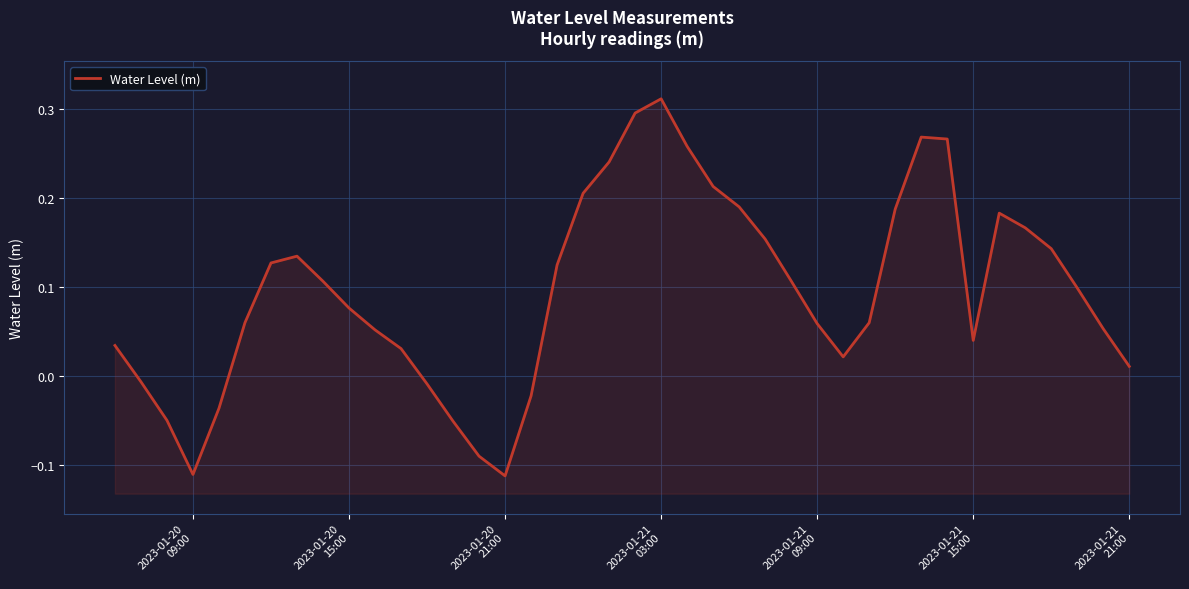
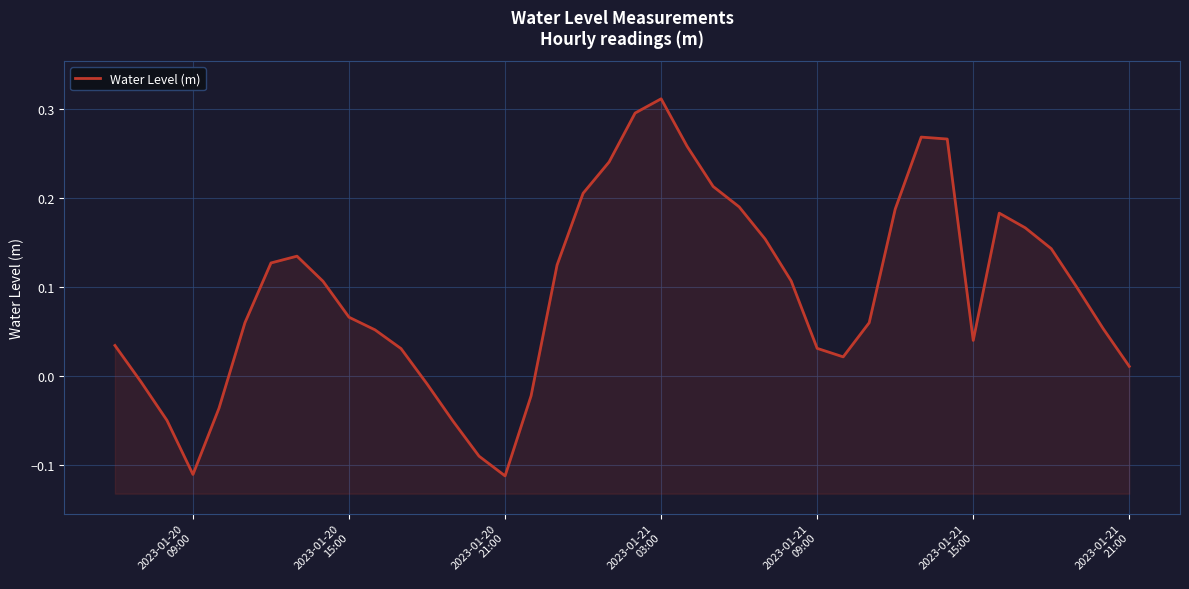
  {
    "2023-01-20 09:00": -0.11,
-   "2023-01-20 15:00": 0.08,
+   "2023-01-20 15:00": 0.07,
    "2023-01-20 21:00": -0.11,
    "2023-01-21 03:00": 0.31,
-   "2023-01-21 09:00": 0.06,
+   "2023-01-21 09:00": 0.03,
    "2023-01-21 15:00": 0.04,
    "2023-01-21 21:00": 0.01
  }
